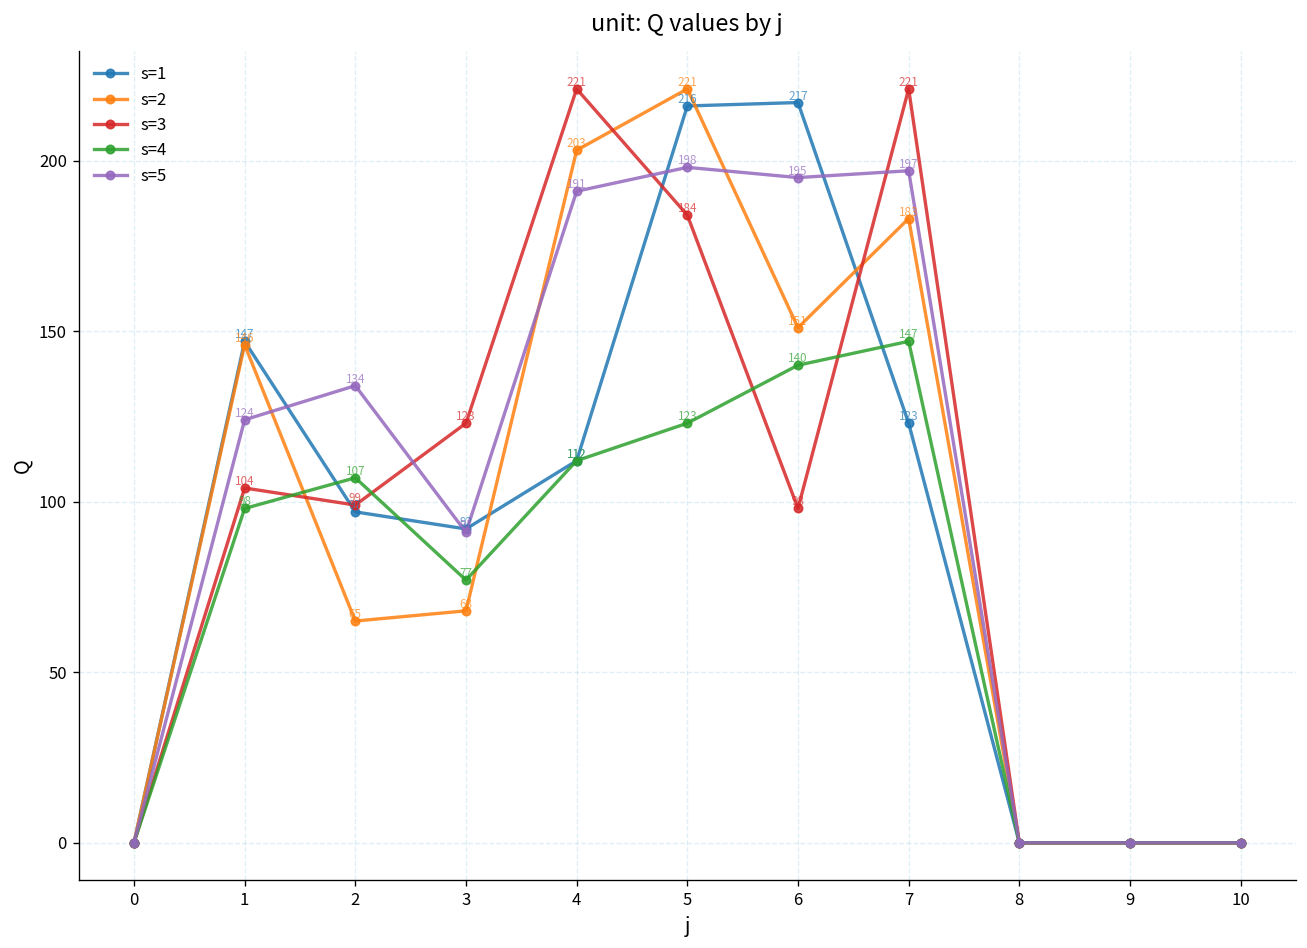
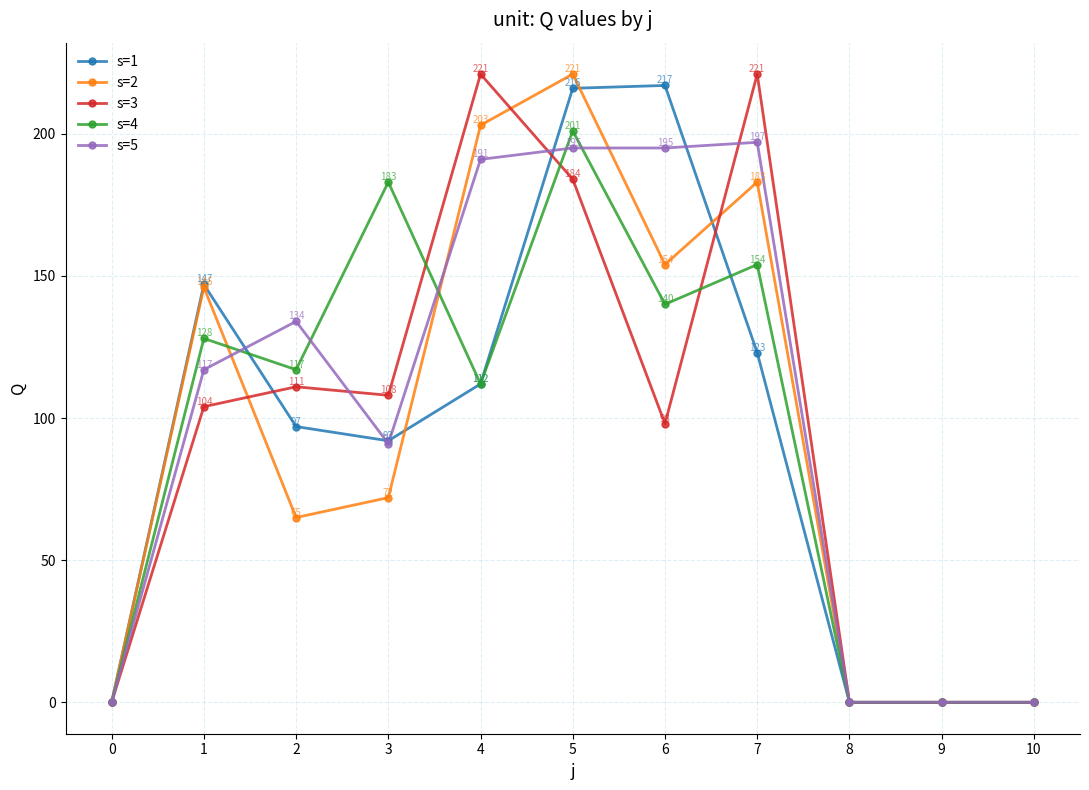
  {
    "s=1": {
      "5": 216,
      "6": 217,
      "7": 123
    },
    "s=2": {
      "2": 65,
-     "3": 68,
+     "3": 72,
      "4": 203,
      "5": 221,
-     "6": 151,
+     "6": 154,
      "7": 183
    },
    "s=3": {
      "1": 104,
-     "2": 99,
-     "3": 123,
+     "2": 111,
+     "3": 108,
      "4": 221,
      "5": 184,
      "6": 98,
      "7": 221
    },
    "s=4": {
-     "1": 98,
-     "2": 107,
-     "3": 77,
-     "5": 123,
+     "1": 128,
+     "2": 117,
+     "3": 183,
+     "5": 201,
      "6": 140,
-     "7": 147
+     "7": 154
    },
    "s=5": {
-     "1": 124,
+     "1": 117,
      "2": 134,
      "4": 191,
-     "5": 198,
+     "5": 195,
      "6": 195,
      "7": 197
    }
  }
